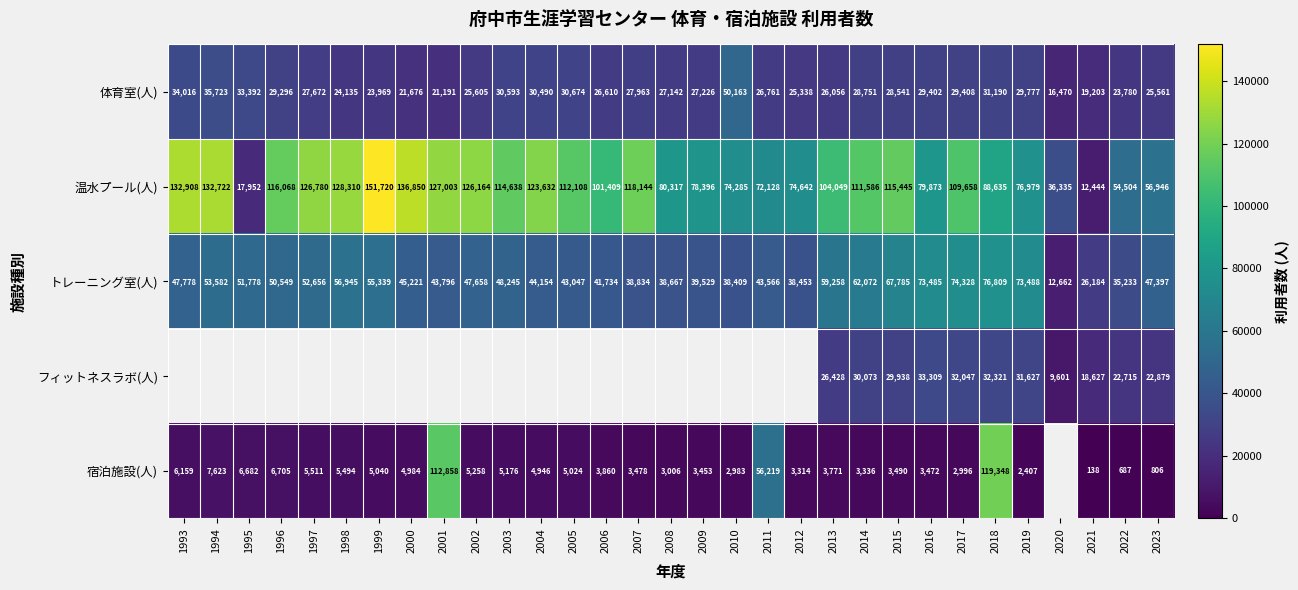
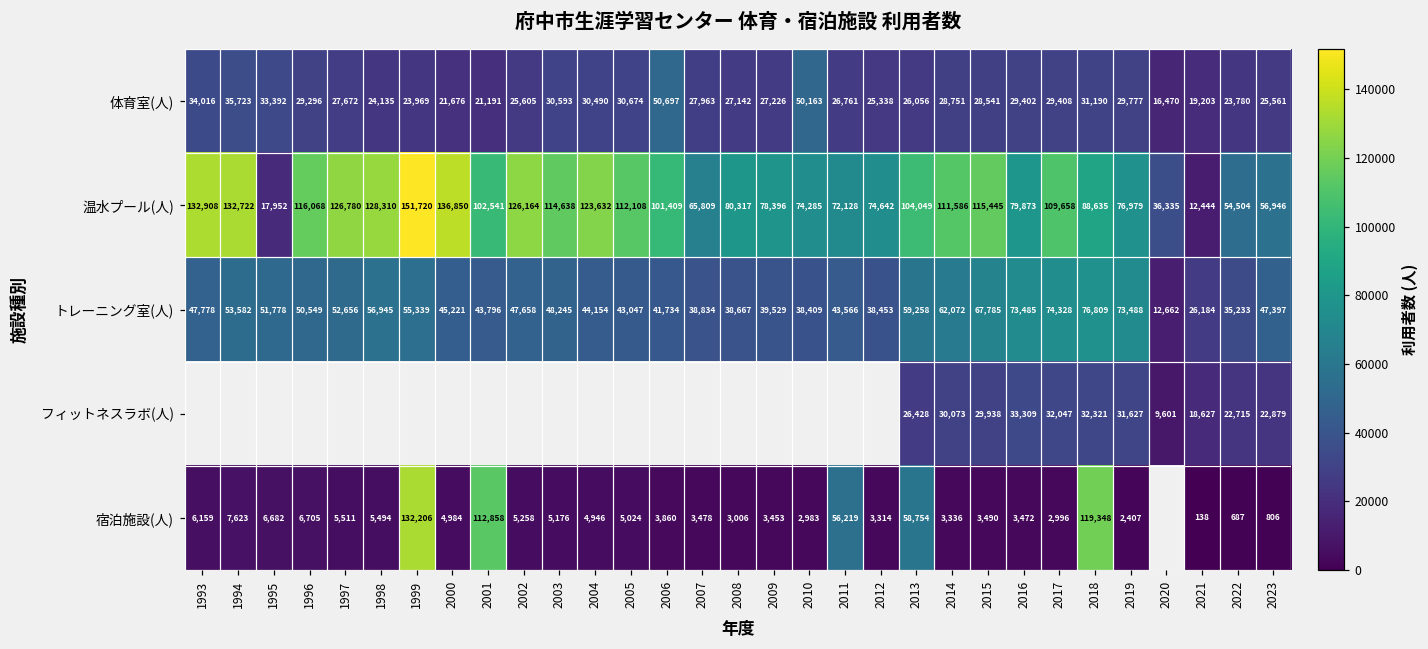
  {
    "体育室(人)": {
      "1993": "34,016",
      "1994": "35,723",
      "1995": "33,392",
      "1996": "29,296",
      "1997": "27,672",
      "1998": "24,135",
      "1999": "23,969",
      "2000": "21,676",
      "2001": "21,191",
      "2002": "25,605",
      "2003": "30,593",
      "2004": "30,490",
      "2005": "30,674",
-     "2006": "26,610",
+     "2006": "50,697",
      "2007": "27,963",
      "2008": "27,142",
      "2009": "27,226",
      "2010": "50,163",
      "2011": "26,761",
      "2012": "25,338",
      "2013": "26,056",
      "2014": "28,751",
      "2015": "28,541",
      "2016": "29,402",
      "2017": "29,408",
      "2018": "31,190",
      "2019": "29,777",
      "2020": "16,470",
      "2021": "19,203",
      "2022": "23,780",
      "2023": "25,561"
    },
    "温水プール(人)": {
      "1993": "132,908",
      "1994": "132,722",
      "1995": "17,952",
      "1996": "116,068",
      "1997": "126,780",
      "1998": "128,310",
      "1999": "151,720",
      "2000": "136,850",
-     "2001": "127,003",
+     "2001": "102,541",
      "2002": "126,164",
      "2003": "114,638",
      "2004": "123,632",
      "2005": "112,108",
      "2006": "101,409",
-     "2007": "118,144",
+     "2007": "65,809",
      "2008": "80,317",
      "2009": "78,396",
      "2010": "74,285",
      "2011": "72,128",
      "2012": "74,642",
      "2013": "104,049",
      "2014": "111,586",
      "2015": "115,445",
      "2016": "79,873",
      "2017": "109,658",
      "2018": "88,635",
      "2019": "76,979",
      "2020": "36,335",
      "2021": "12,444",
      "2022": "54,504",
      "2023": "56,946"
    },
    "トレーニング室(人)": {
      "1993": "47,778",
      "1994": "53,582",
      "1995": "51,778",
      "1996": "50,549",
      "1997": "52,656",
      "1998": "56,945",
      "1999": "55,339",
      "2000": "45,221",
      "2001": "43,796",
      "2002": "47,658",
      "2003": "48,245",
      "2004": "44,154",
      "2005": "43,047",
      "2006": "41,734",
      "2007": "38,834",
      "2008": "38,667",
      "2009": "39,529",
      "2010": "38,409",
      "2011": "43,566",
      "2012": "38,453",
      "2013": "59,258",
      "2014": "62,072",
      "2015": "67,785",
      "2016": "73,485",
      "2017": "74,328",
      "2018": "76,809",
      "2019": "73,488",
      "2020": "12,662",
      "2021": "26,184",
      "2022": "35,233",
      "2023": "47,397"
    },
    "フィットネスラボ(人)": {
      "2013": "26,428",
      "2014": "30,073",
      "2015": "29,938",
      "2016": "33,309",
      "2017": "32,047",
      "2018": "32,321",
      "2019": "31,627",
      "2020": "9,601",
      "2021": "18,627",
      "2022": "22,715",
      "2023": "22,879"
    },
    "宿泊施設(人)": {
      "1993": "6,159",
      "1994": "7,623",
      "1995": "6,682",
      "1996": "6,705",
      "1997": "5,511",
      "1998": "5,494",
-     "1999": "5,040",
+     "1999": "132,206",
      "2000": "4,984",
      "2001": "112,858",
      "2002": "5,258",
      "2003": "5,176",
      "2004": "4,946",
      "2005": "5,024",
      "2006": "3,860",
      "2007": "3,478",
      "2008": "3,006",
      "2009": "3,453",
      "2010": "2,983",
      "2011": "56,219",
      "2012": "3,314",
-     "2013": "3,771",
+     "2013": "58,754",
      "2014": "3,336",
      "2015": "3,490",
      "2016": "3,472",
      "2017": "2,996",
      "2018": "119,348",
      "2019": "2,407",
      "2021": "138",
      "2022": "687",
      "2023": "806"
    }
  }
